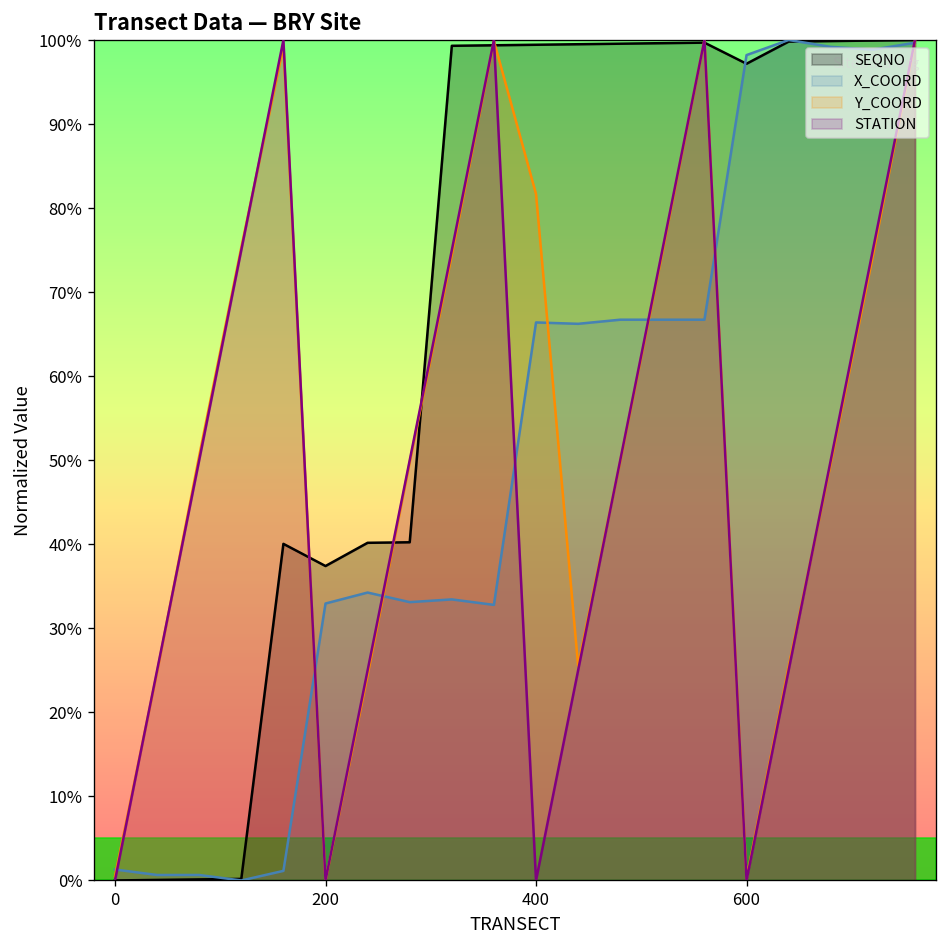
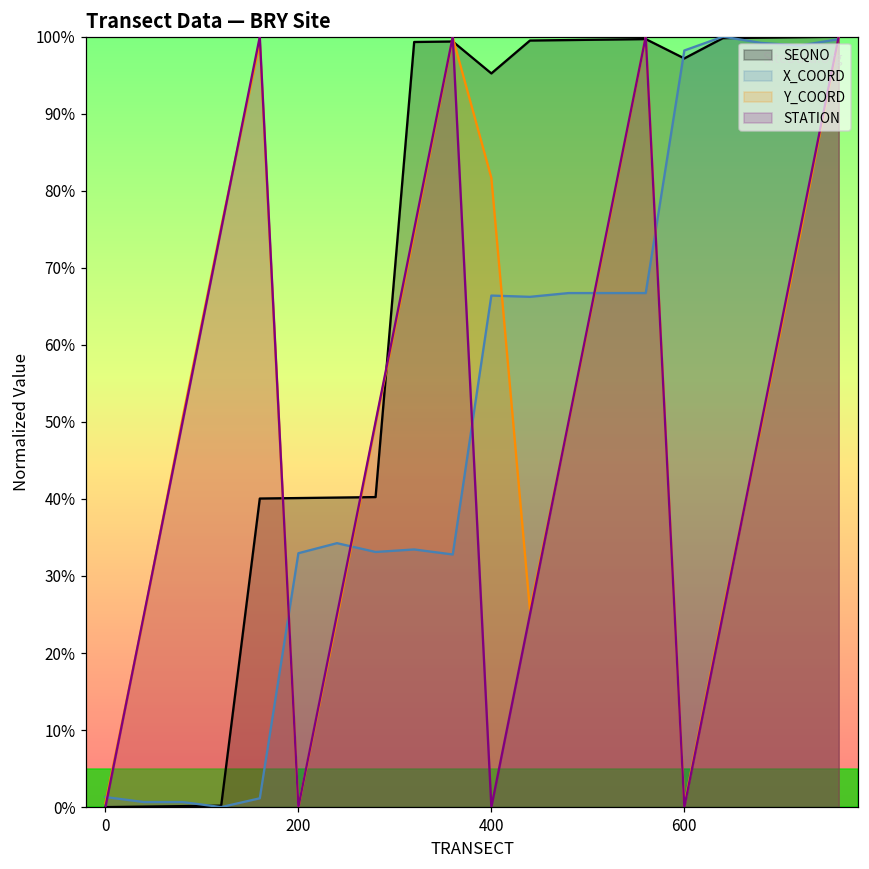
  {
    "SEQNO": {
-     "200": "37%",
-     "400": "99%",
+     "200": "40%",
+     "400": "95%",
      "600": "97%"
    },
    "Y_COORD": {
      "400": "82%"
    }
  }
